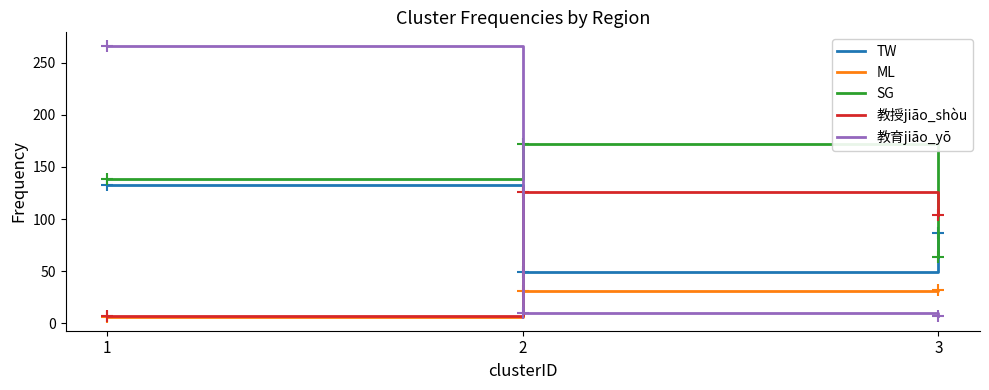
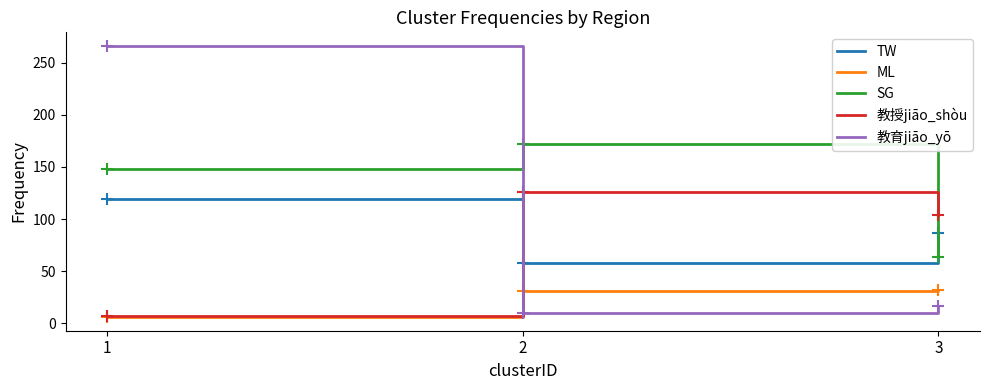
  {
    "TW": {
-     "1": 133,
-     "2": 49,
+     "1": 119,
+     "2": 58,
      "3": 87
    },
    "ML": {
      "2": 31,
      "3": 32
    },
    "SG": {
-     "1": 138,
+     "1": 148,
      "2": 172,
      "3": 64
    },
    "教授jiāo_shòu": {
      "2": 126,
      "3": 104
    },
    "教育jiāo_yō": {
      "1": 266,
      "2": 10,
-     "3": 7
+     "3": 17
    }
  }
